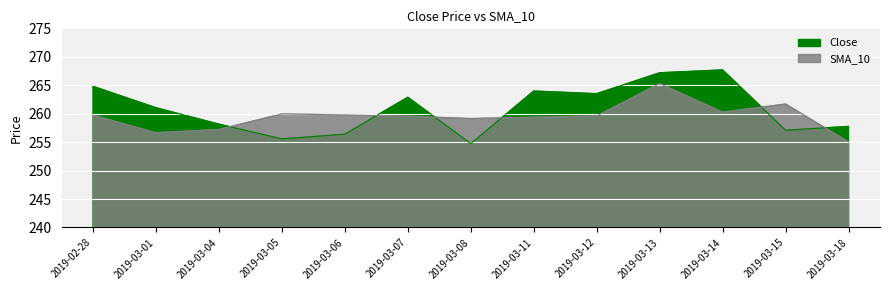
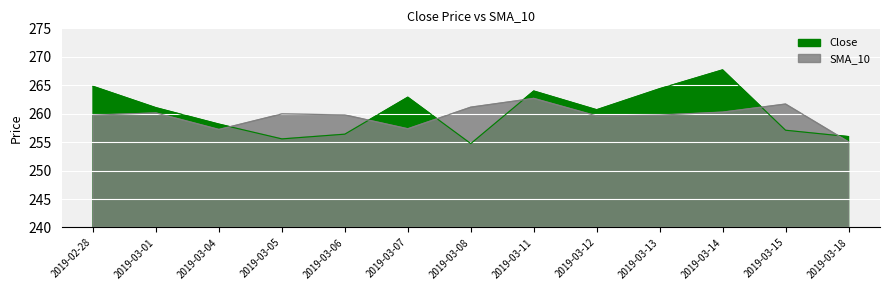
  {
    "Close": {
      "2019-02-28": 265,
      "2019-03-01": 261,
      "2019-03-04": 258,
      "2019-03-05": 256,
      "2019-03-06": 256,
      "2019-03-07": 263,
      "2019-03-08": 255,
      "2019-03-11": 264,
-     "2019-03-12": 264,
-     "2019-03-13": 267,
+     "2019-03-12": 261,
+     "2019-03-13": 264,
      "2019-03-14": 268,
      "2019-03-15": 257,
-     "2019-03-18": 258
+     "2019-03-18": 256
    },
    "SMA_10": {
      "2019-02-28": 260,
-     "2019-03-01": 257,
+     "2019-03-01": 260,
      "2019-03-04": 257,
      "2019-03-05": 260,
      "2019-03-06": 260,
-     "2019-03-07": 260,
-     "2019-03-08": 259,
-     "2019-03-11": 259,
+     "2019-03-07": 257,
+     "2019-03-08": 261,
+     "2019-03-11": 263,
      "2019-03-12": 260,
-     "2019-03-13": 265,
+     "2019-03-13": 260,
      "2019-03-14": 260,
      "2019-03-15": 262,
      "2019-03-18": 255
    }
  }
